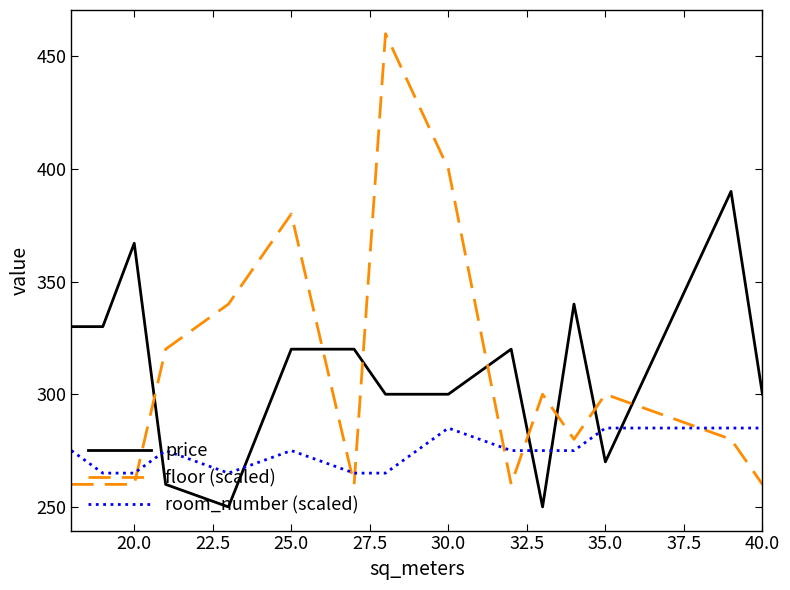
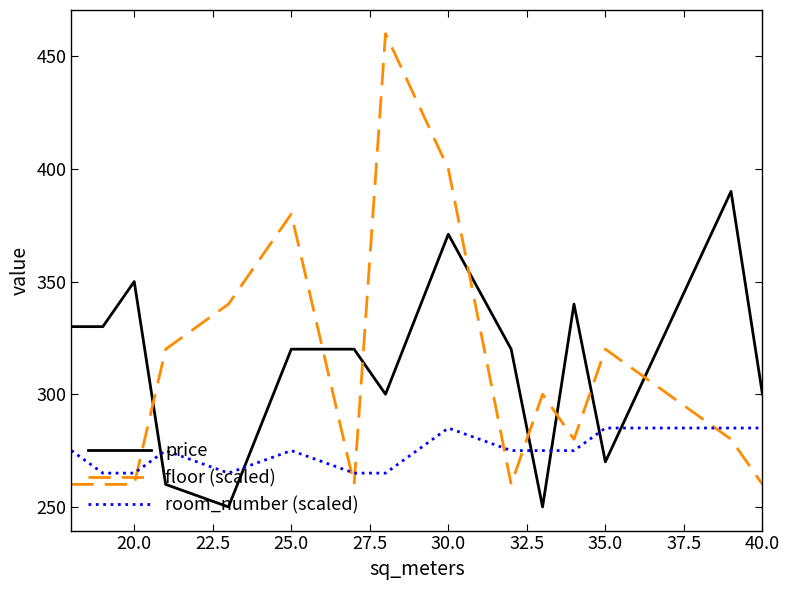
  {
    "price": {
-     "20.0": 367,
+     "20.0": 350,
      "25.0": 320,
-     "30.0": 300,
+     "30.0": 371,
      "35.0": 270,
      "40.0": 300
    },
    "floor (scaled)": {
      "20.0": 260,
      "25.0": 380,
      "30.0": 400,
-     "35.0": 300,
+     "35.0": 320,
      "40.0": 260
    },
    "room_number (scaled)": {
      "20.0": 265,
      "25.0": 275,
      "30.0": 285,
      "35.0": 285,
      "40.0": 285
    }
  }
